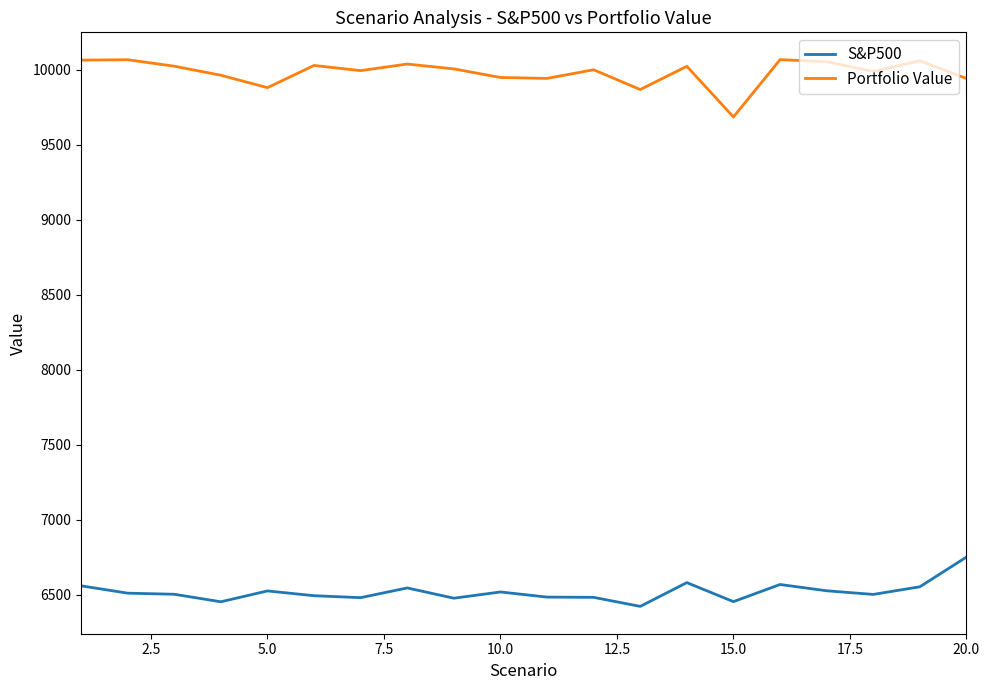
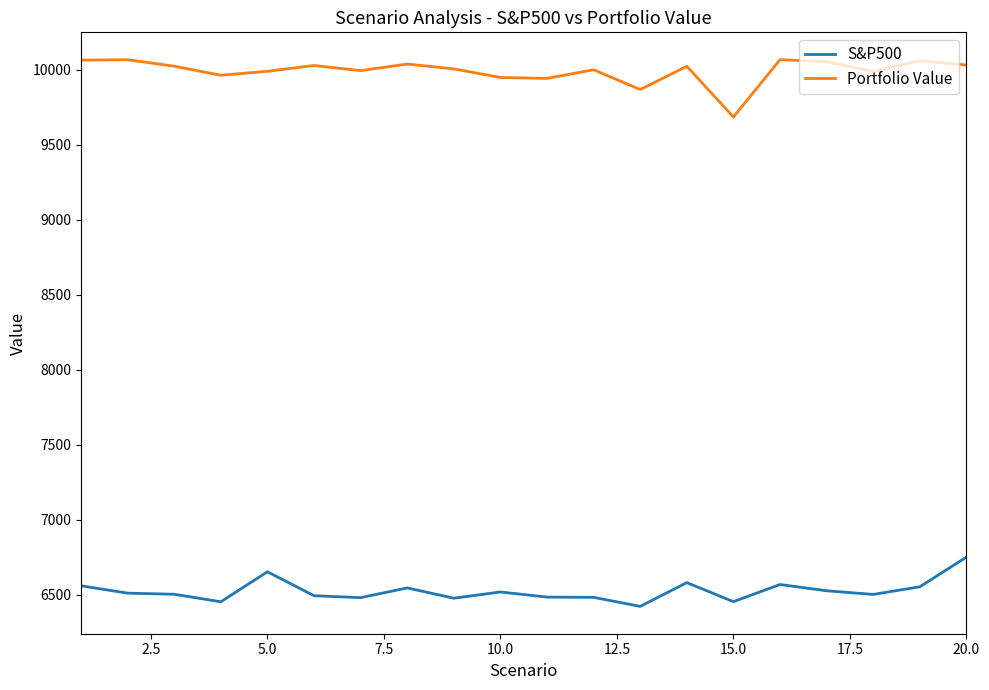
  {
    "S&P500": {
-     "5.0": 6520,
+     "5.0": 6650,
      "10.0": 6520,
      "15.0": 6450,
      "20.0": 6750
    },
    "Portfolio Value": {
-     "5.0": 9880,
+     "5.0": 9990,
      "10.0": 9950,
      "15.0": 9680,
-     "20.0": 9940
+     "20.0": 10030
    }
  }
